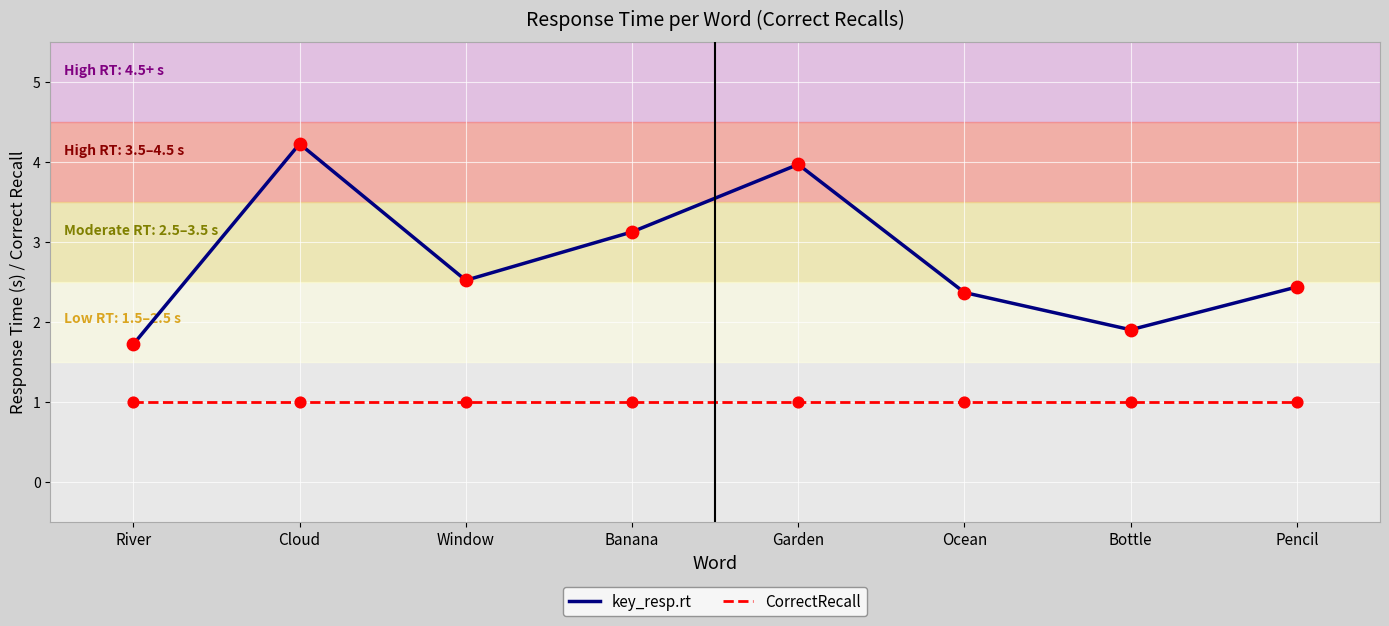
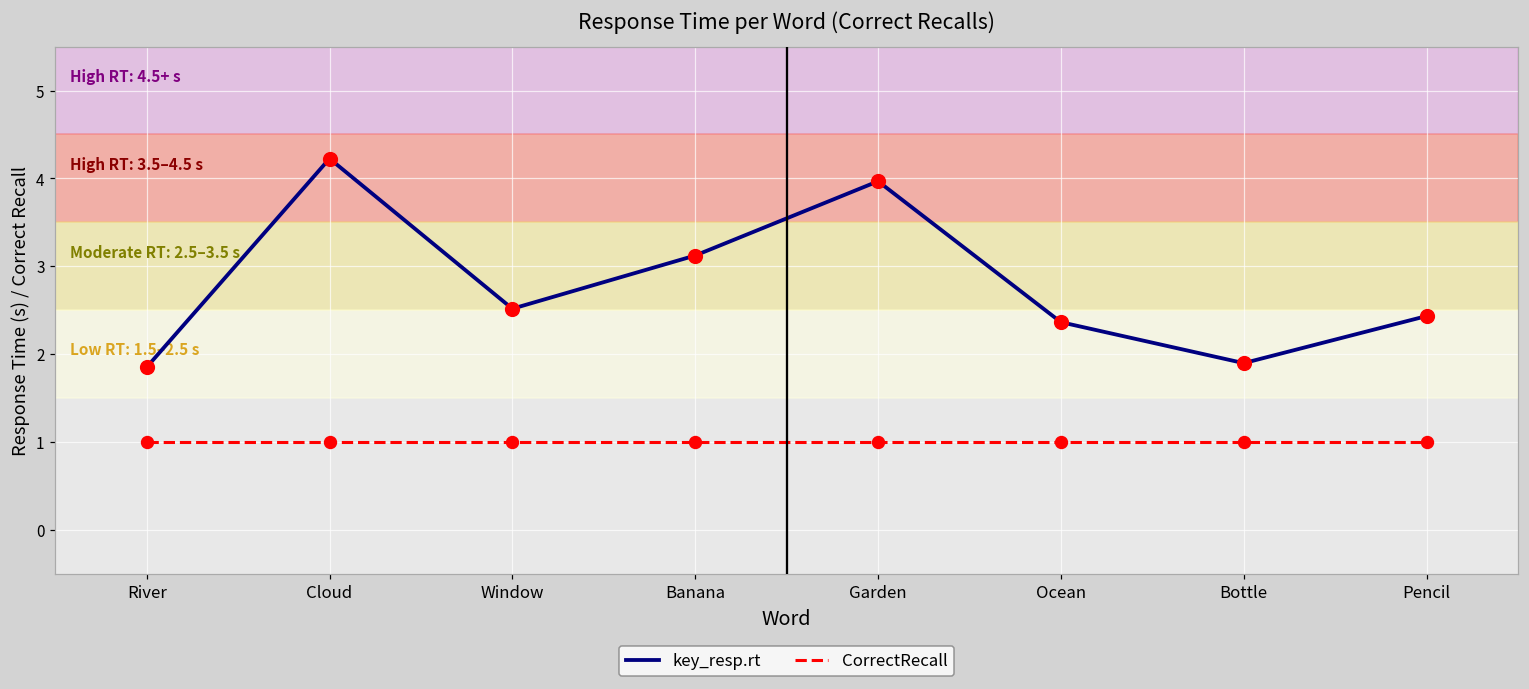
  {
    "key_resp.rt": {
-     "River": 1.7,
+     "River": 1.9,
      "Cloud": 4.2,
      "Window": 2.5,
      "Banana": 3.1,
      "Garden": 4.0,
      "Ocean": 2.4,
      "Bottle": 1.9,
      "Pencil": 2.4
    },
    "CorrectRecall": {
      "River": 1.0,
      "Cloud": 1.0,
      "Window": 1.0,
      "Banana": 1.0,
      "Garden": 1.0,
      "Ocean": 1.0,
      "Bottle": 1.0,
      "Pencil": 1.0
    }
  }
